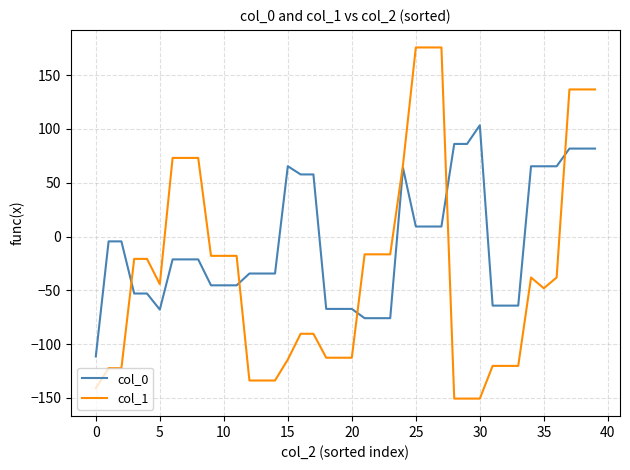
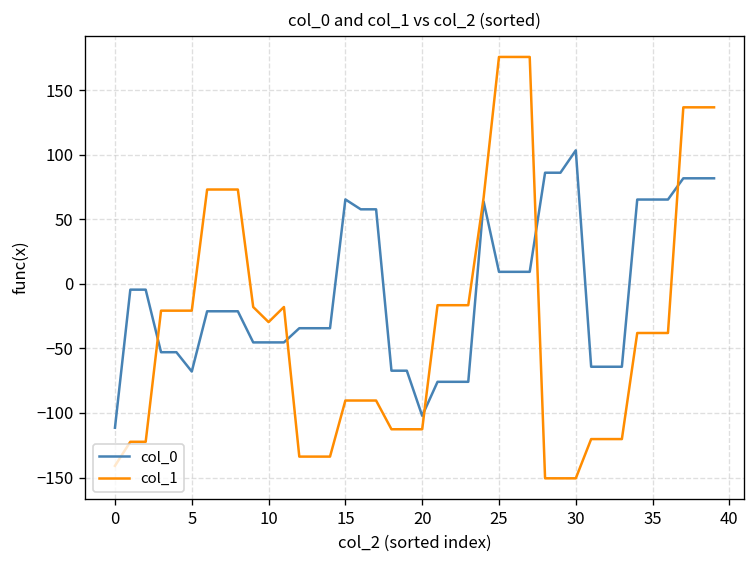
  {
    "col_0": {
      "0": -111,
      "5": -68,
      "10": -45,
      "15": 65,
-     "20": -67,
+     "20": -102,
      "25": 9,
      "30": 103,
      "35": 65
    },
    "col_1": {
-     "5": -44,
-     "10": -18,
-     "15": -114,
+     "5": -21,
+     "10": -30,
+     "15": -90,
      "20": -113,
      "25": 176,
      "30": -151,
-     "35": -48
+     "35": -38
    }
  }
